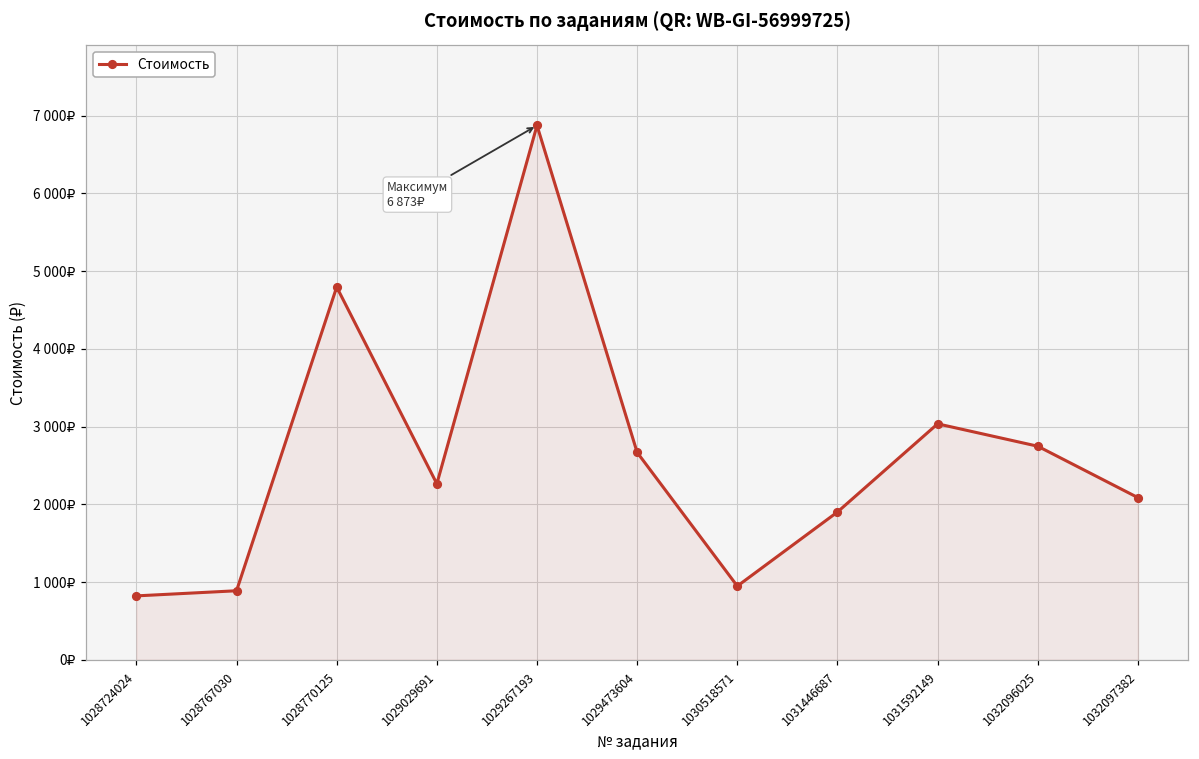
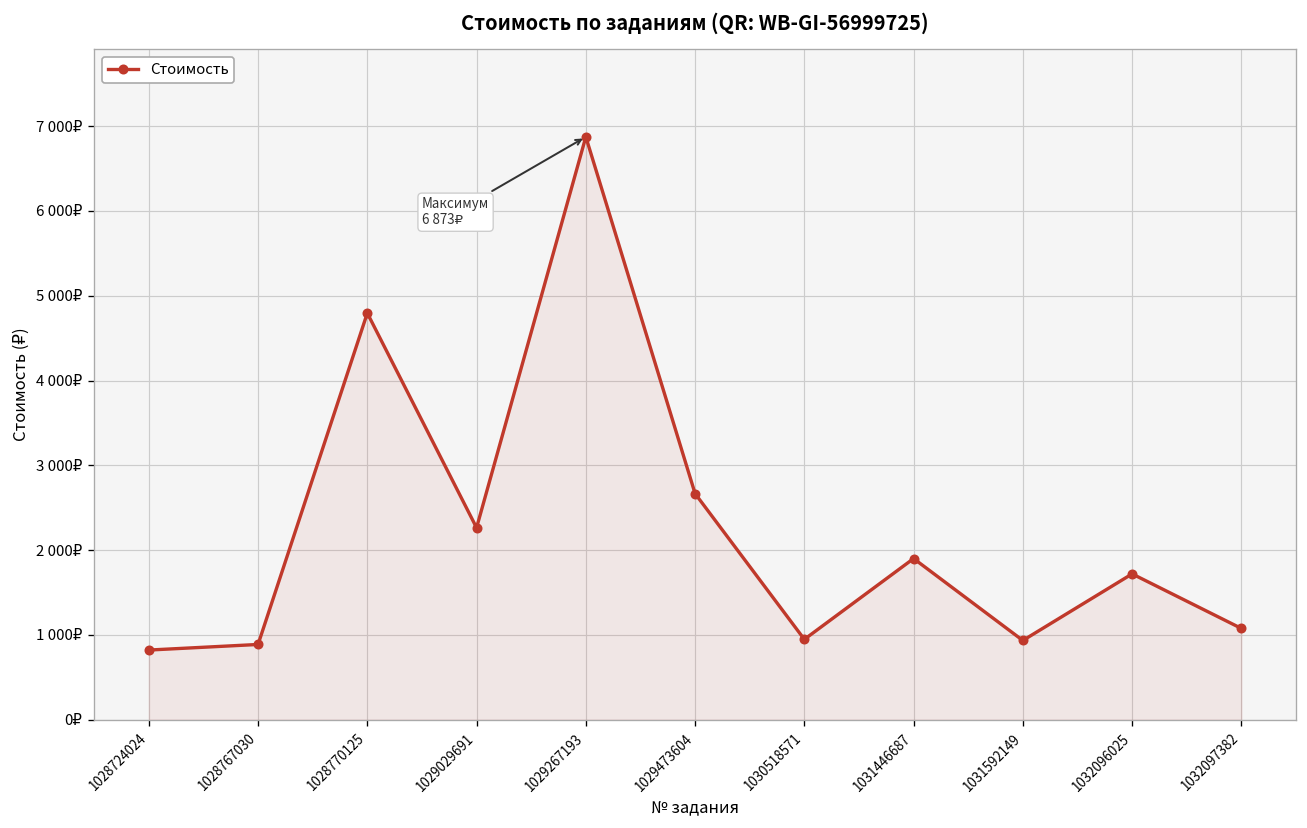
  {
    "1028724024": "800₽",
    "1028767030": "900₽",
    "1028770125": "4800₽",
    "1029029691": "2300₽",
    "1029473604": "2700₽",
    "1030518571": "900₽",
    "1031446687": "1900₽",
-   "1031592149": "3000₽",
-   "1032096025": "2700₽",
-   "1032097382": "2100₽"
+   "1031592149": "900₽",
+   "1032096025": "1700₽",
+   "1032097382": "1100₽"
  }
